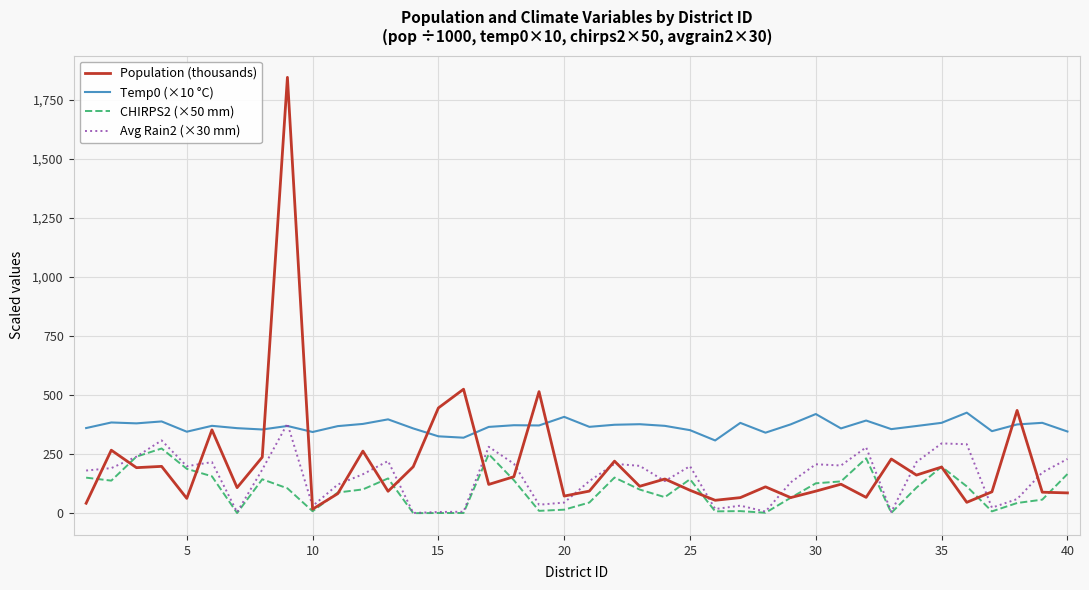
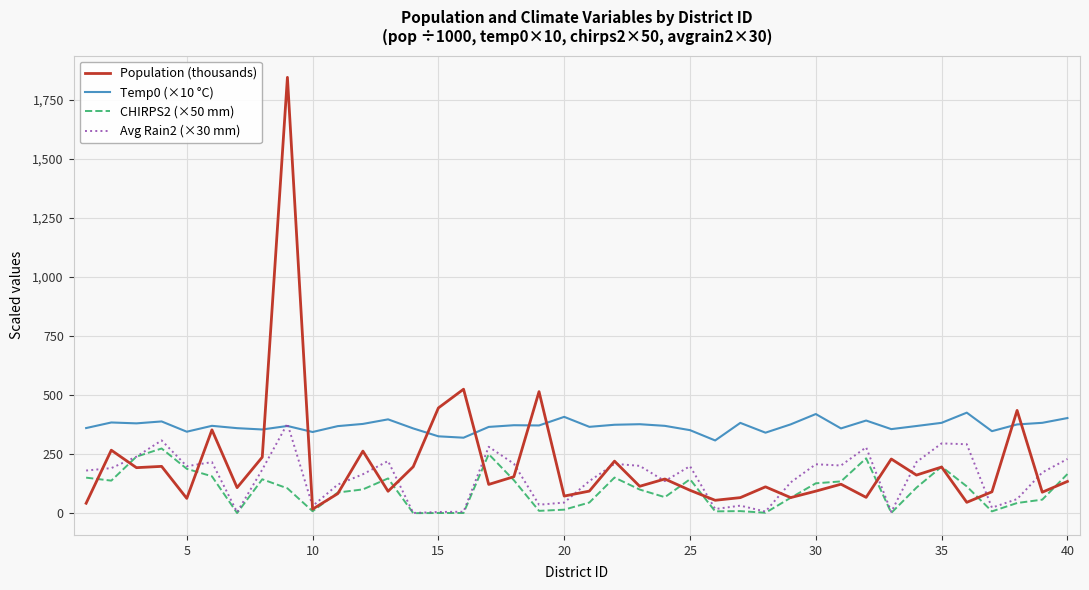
  {
    "Population (thousands)": {
      "5": 60,
      "15": 450,
      "20": 70,
      "25": 100,
      "30": 90,
-     "40": 90
+     "40": 130
    },
    "Temp0 (×10 °C)": {
      "5": 350,
      "10": 340,
      "15": 330,
      "20": 410,
      "25": 350,
      "30": 420,
      "35": 380,
-     "40": 350
+     "40": 400
    },
    "CHIRPS2 (×50 mm)": {
      "5": 190,
      "20": 20,
      "25": 140,
      "30": 130,
      "40": 170
    },
    "Avg Rain2 (×30 mm)": {
      "5": 200,
      "10": 30,
      "20": 50,
      "25": 200,
      "30": 210,
      "35": 300,
      "40": 230
    }
  }
